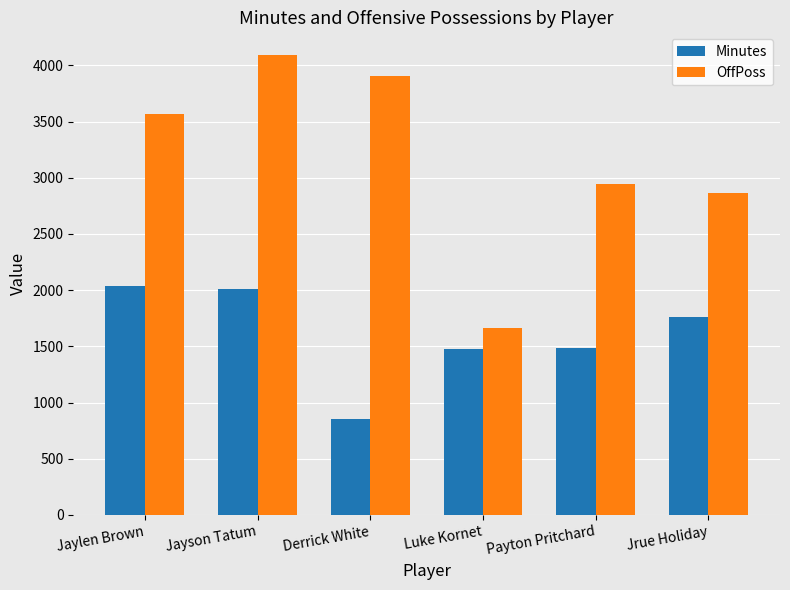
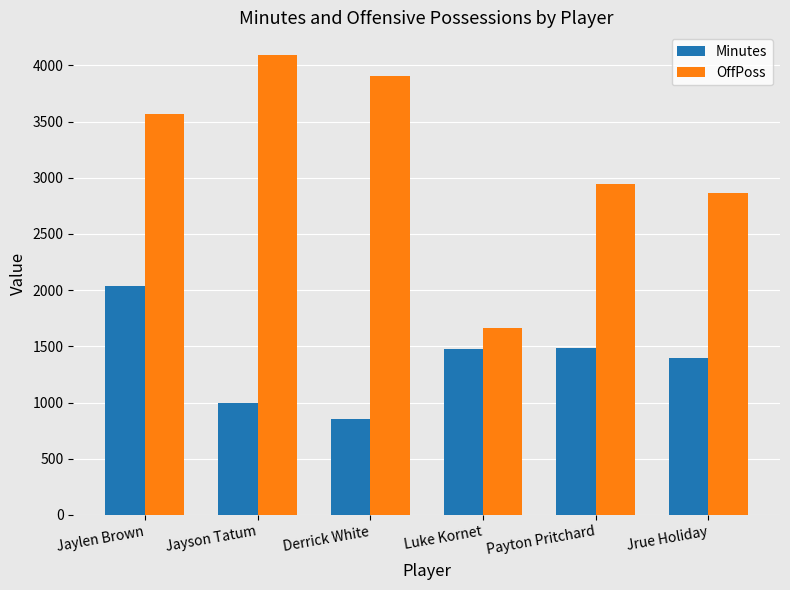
  {
    "Minutes": {
      "Jaylen Brown": 2030,
-     "Jayson Tatum": 2010,
+     "Jayson Tatum": 1000,
      "Derrick White": 850,
      "Luke Kornet": 1480,
      "Payton Pritchard": 1480,
-     "Jrue Holiday": 1760
+     "Jrue Holiday": 1400
    },
    "OffPoss": {
      "Jaylen Brown": 3570,
      "Jayson Tatum": 4090,
      "Derrick White": 3910,
      "Luke Kornet": 1660,
      "Payton Pritchard": 2950,
      "Jrue Holiday": 2870
    }
  }
